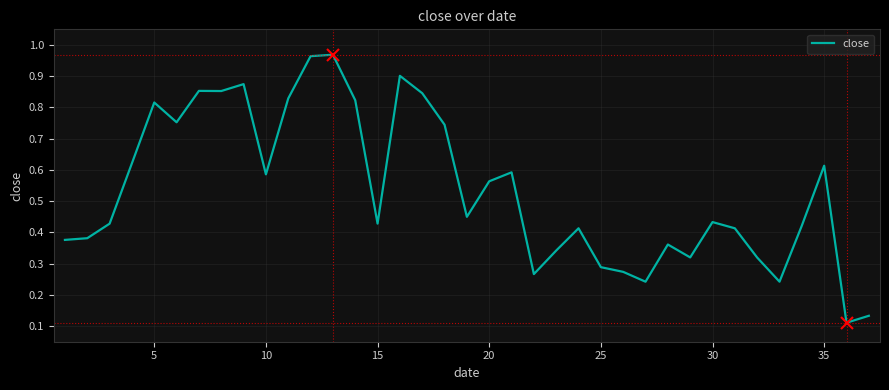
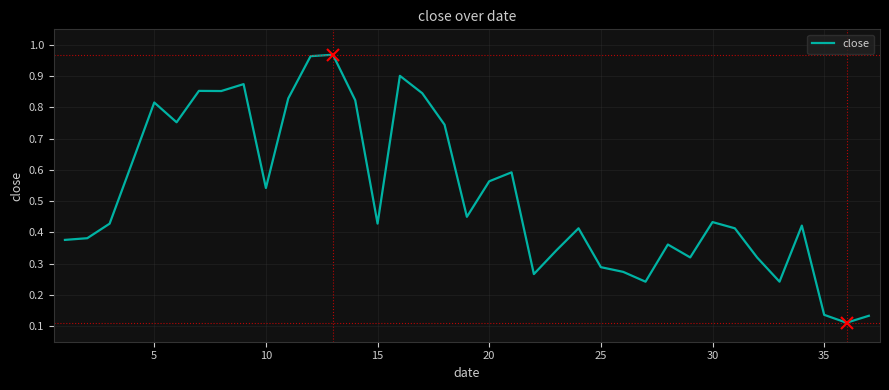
  {
    "close": {
      "5": 0.82,
-     "10": 0.59,
+     "10": 0.54,
      "15": 0.43,
      "20": 0.56,
      "25": 0.29,
      "30": 0.43,
-     "35": 0.61
+     "35": 0.14
    }
  }
